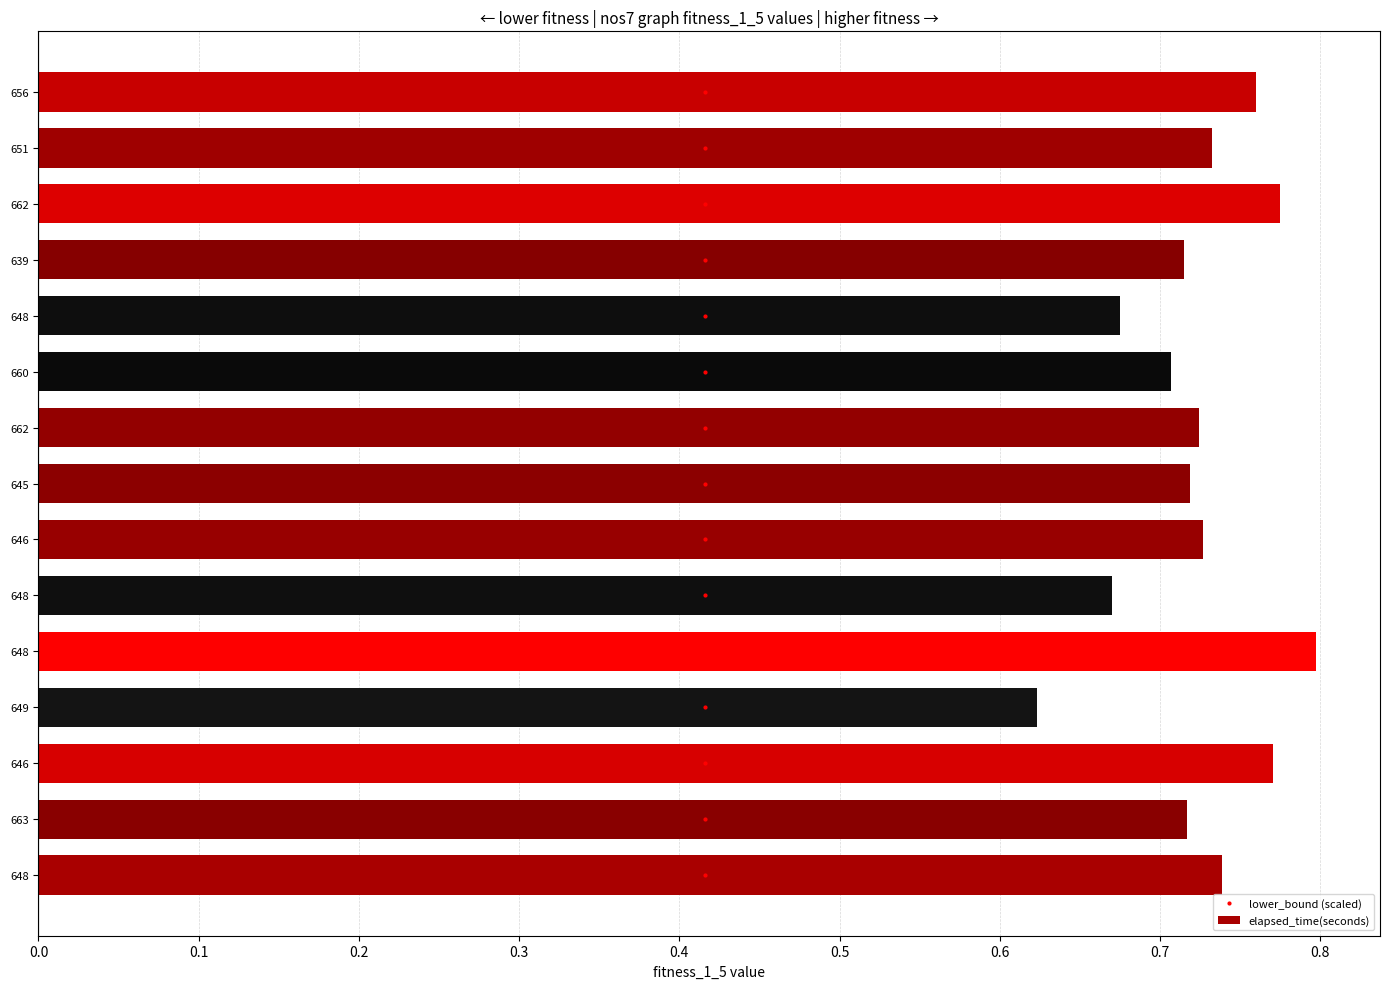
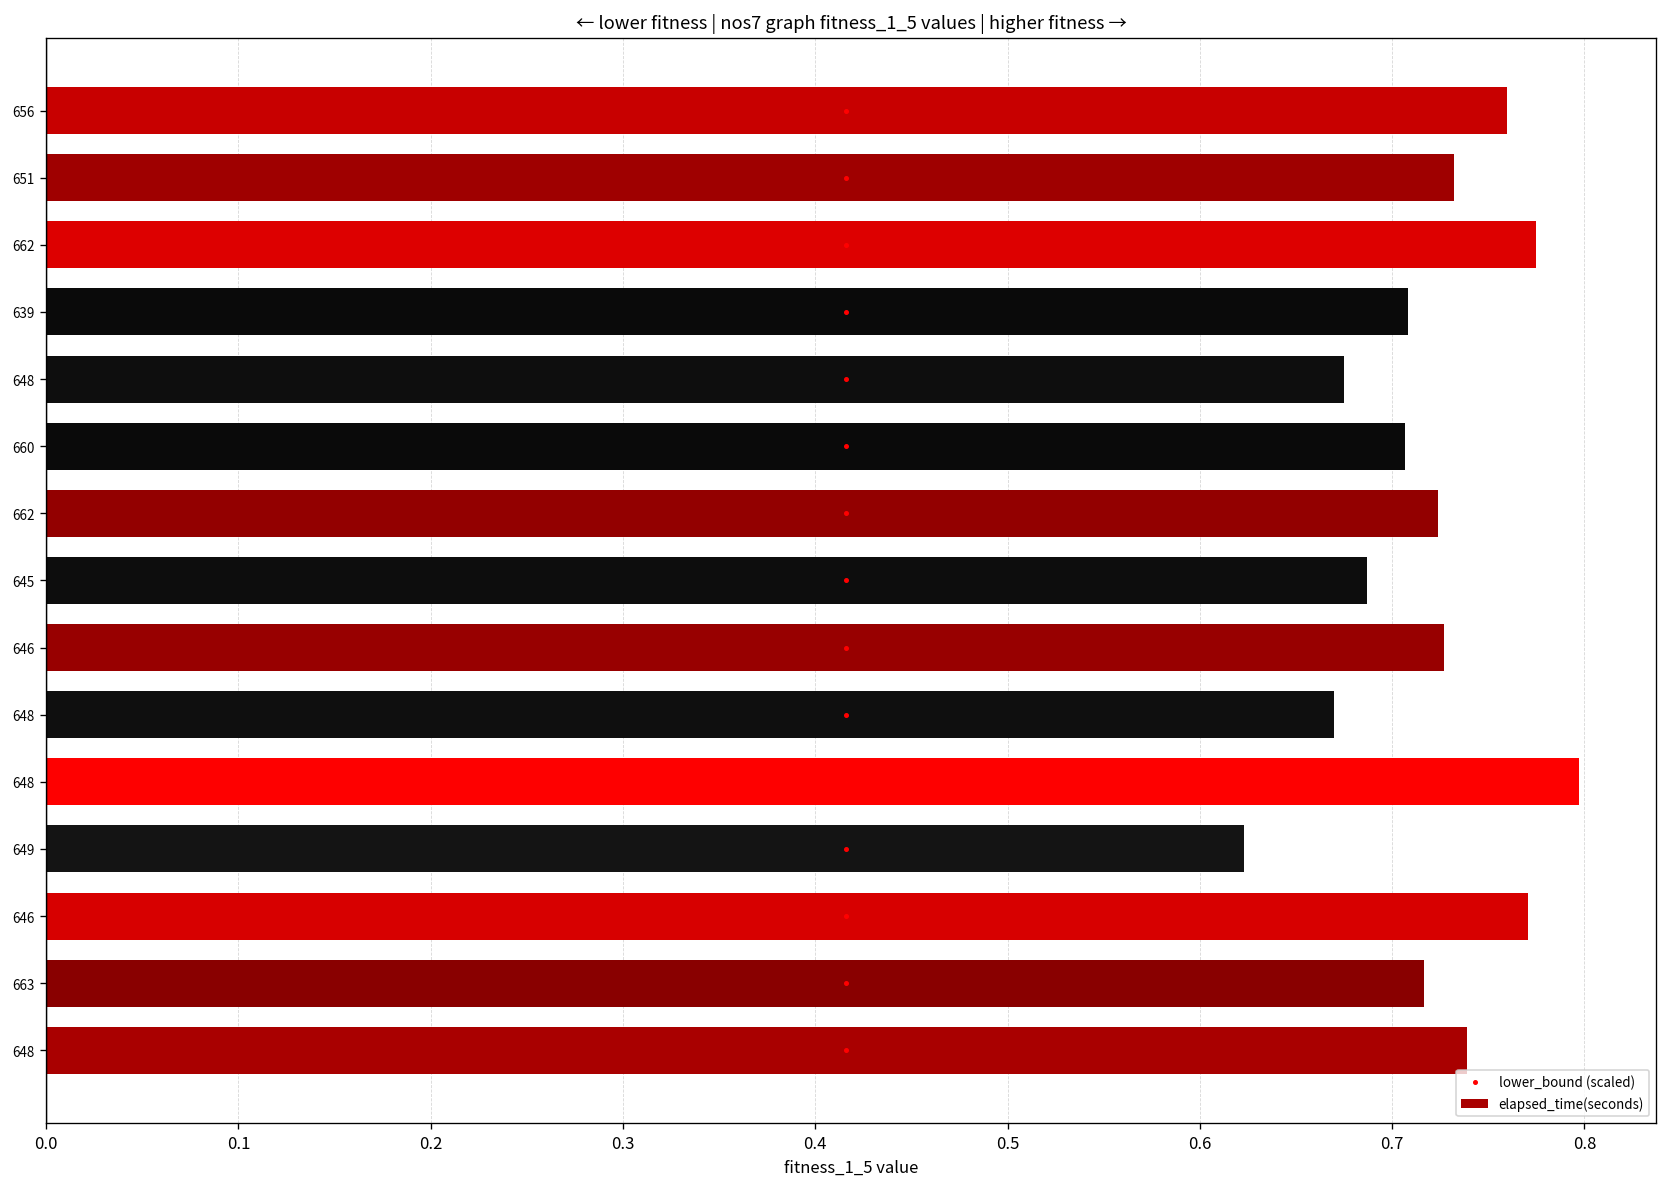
  {
    "elapsed_time(seconds)": {
      "656": 0.760,
      "651": 0.732,
-     "639": 0.715,
+     "639": 0.708,
      "660": 0.707,
-     "645": 0.719,
+     "645": 0.687,
      "649": 0.623,
      "663": 0.717
    }
  }
